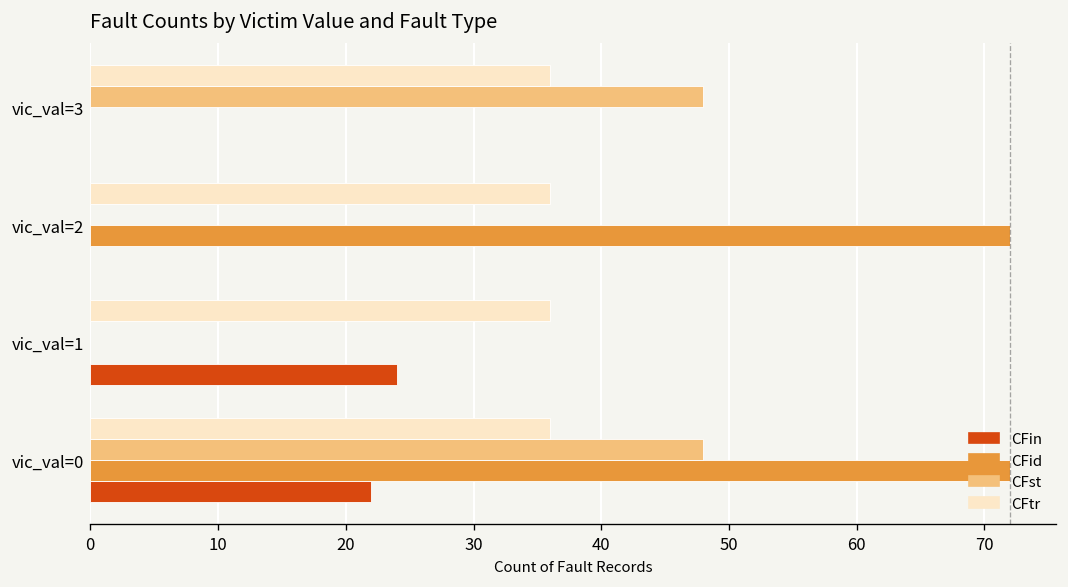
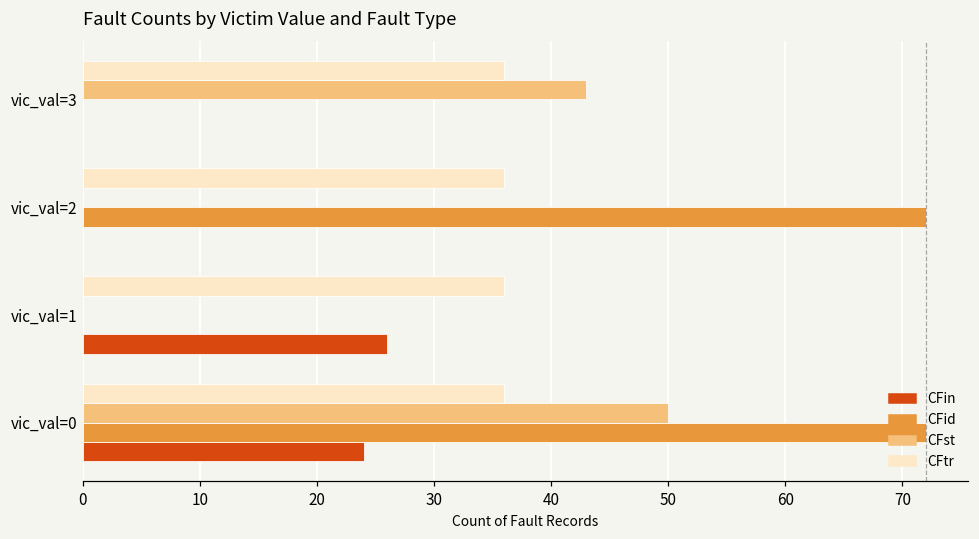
  {
    "CFin": {
      "vic_val=3": 0,
      "vic_val=2": 0,
-     "vic_val=1": 24,
-     "vic_val=0": 22
+     "vic_val=1": 26,
+     "vic_val=0": 24
    },
    "CFid": {
      "vic_val=3": 0,
      "vic_val=2": 72,
      "vic_val=1": 0,
      "vic_val=0": 72
    },
    "CFst": {
-     "vic_val=3": 48,
+     "vic_val=3": 43,
      "vic_val=2": 0,
      "vic_val=1": 0,
-     "vic_val=0": 48
+     "vic_val=0": 50
    },
    "CFtr": {
      "vic_val=3": 36,
      "vic_val=2": 36,
      "vic_val=1": 36,
      "vic_val=0": 36
    }
  }
